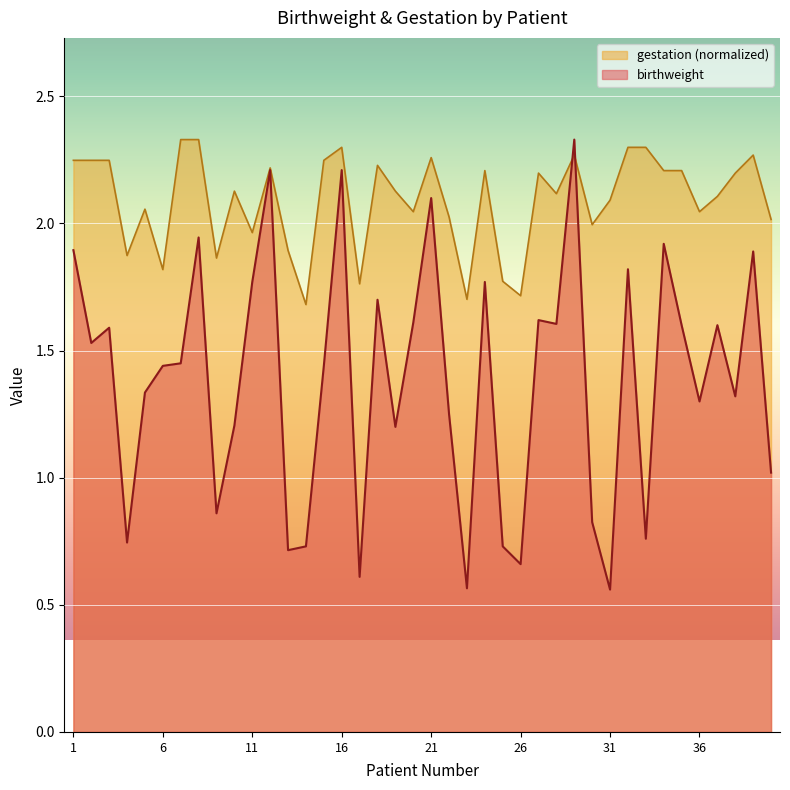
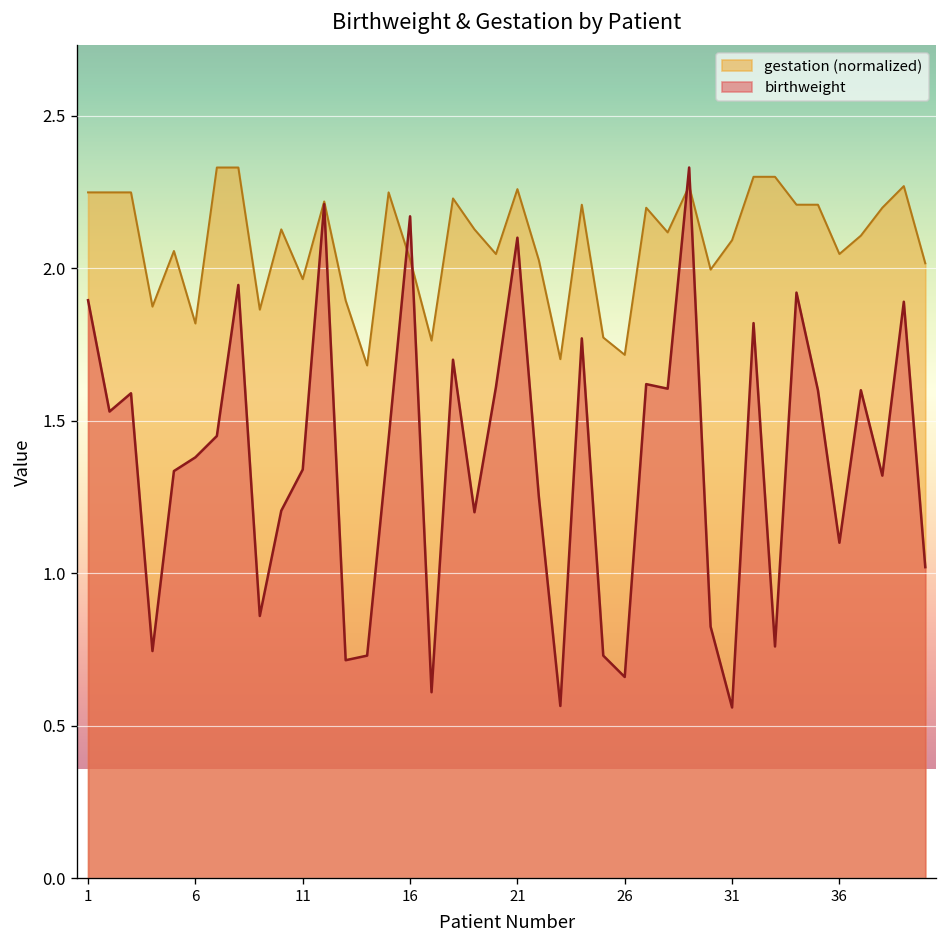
  {
    "gestation (normalized)": {
      "1": 2.25,
      "6": 1.82,
      "11": 1.96,
-     "16": 2.30,
+     "16": 2.03,
      "21": 2.26,
      "26": 1.72,
      "31": 2.09,
      "36": 2.05
    },
    "birthweight": {
      "1": 1.90,
-     "6": 1.44,
-     "11": 1.77,
-     "16": 2.21,
+     "6": 1.38,
+     "11": 1.34,
+     "16": 2.17,
      "21": 2.10,
      "26": 0.66,
      "31": 0.56,
-     "36": 1.3
+     "36": 1.1
    }
  }
